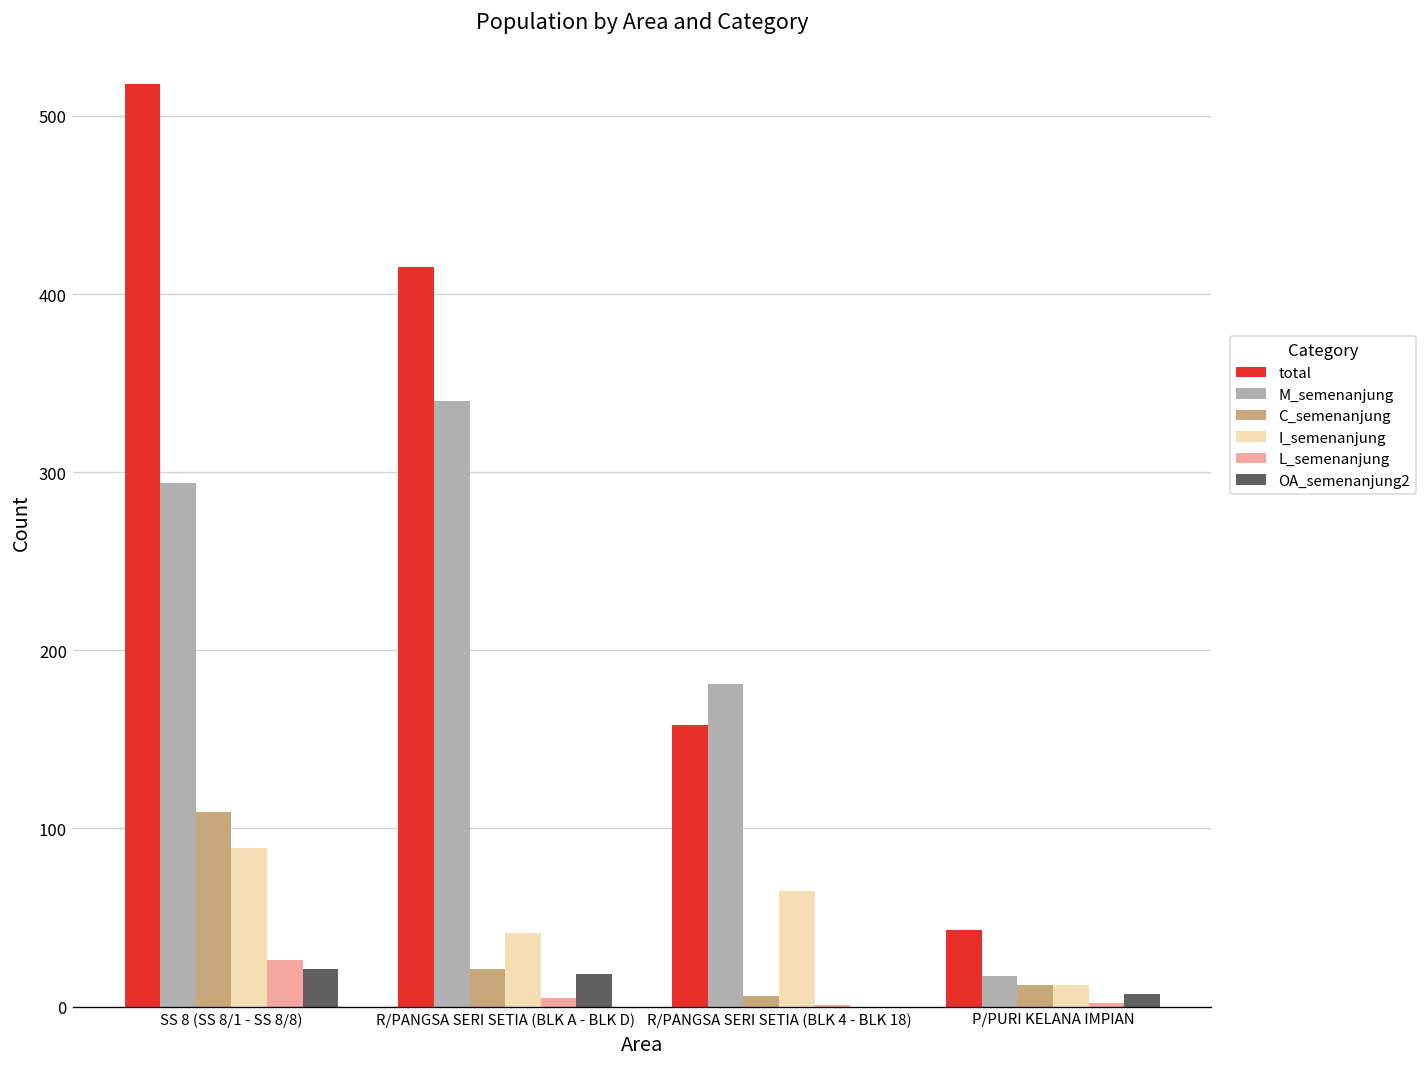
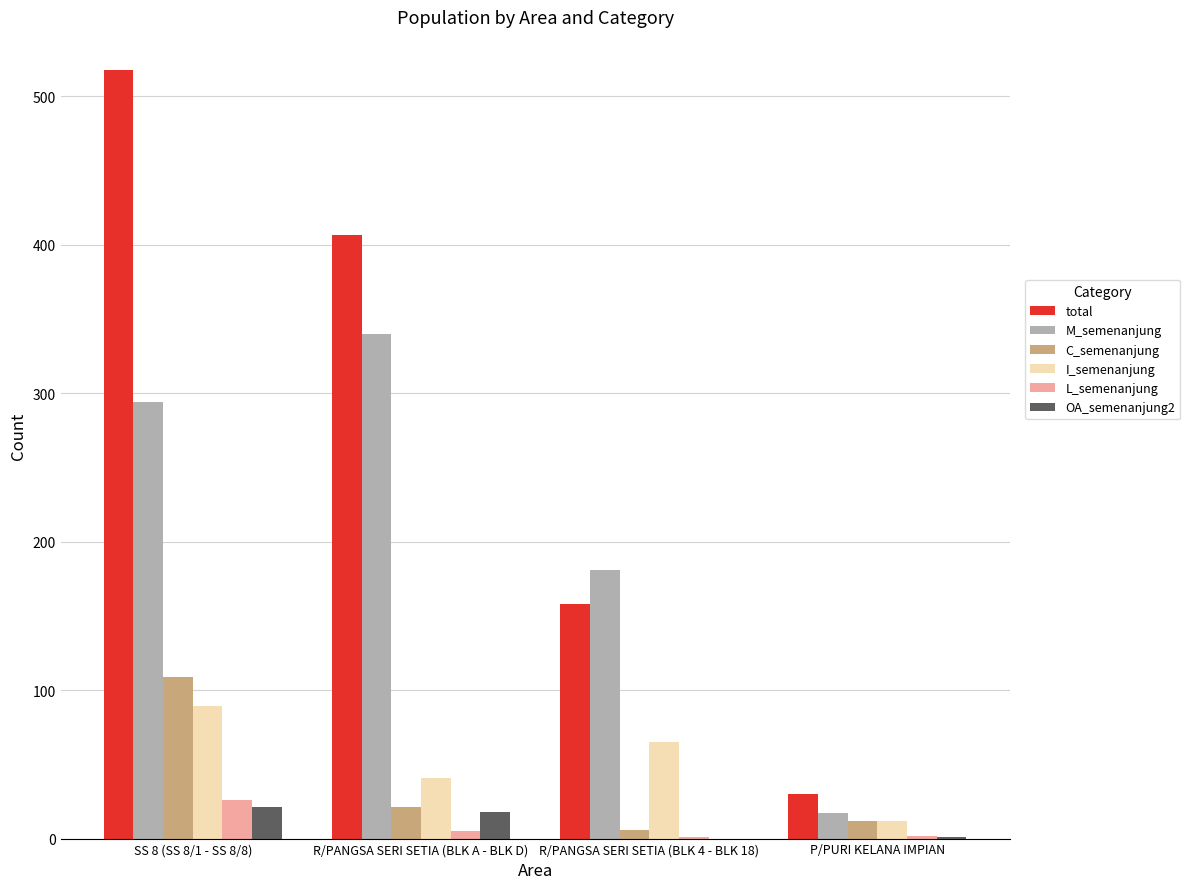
  {
    "total": {
      "SS 8 (SS 8/1 - SS 8/8)": 518,
-     "R/PANGSA SERI SETIA (BLK A - BLK D)": 415,
+     "R/PANGSA SERI SETIA (BLK A - BLK D)": 407,
      "R/PANGSA SERI SETIA (BLK 4 - BLK 18)": 158,
-     "P/PURI KELANA IMPIAN": 43
+     "P/PURI KELANA IMPIAN": 30
    },
    "OA_semenanjung2": {
      "SS 8 (SS 8/1 - SS 8/8)": 21,
      "R/PANGSA SERI SETIA (BLK A - BLK D)": 18,
      "R/PANGSA SERI SETIA (BLK 4 - BLK 18)": 0,
-     "P/PURI KELANA IMPIAN": 7
+     "P/PURI KELANA IMPIAN": 1
    }
  }
